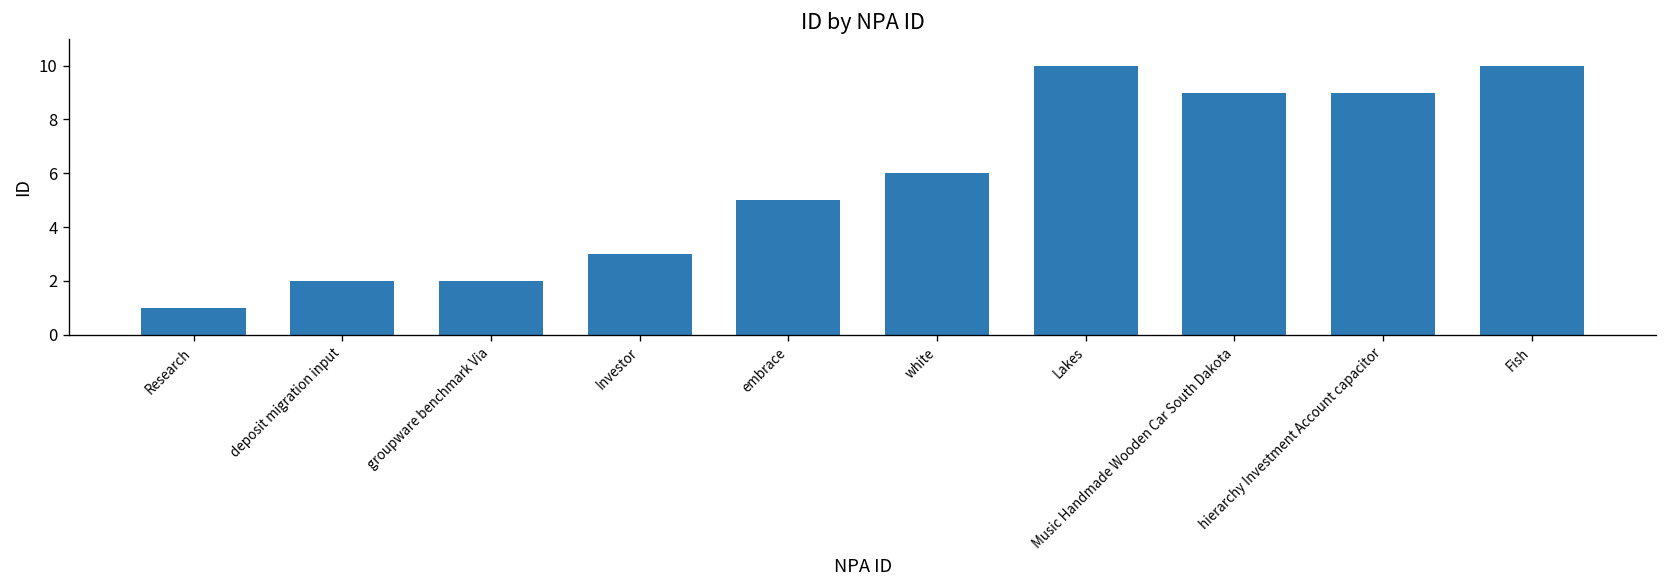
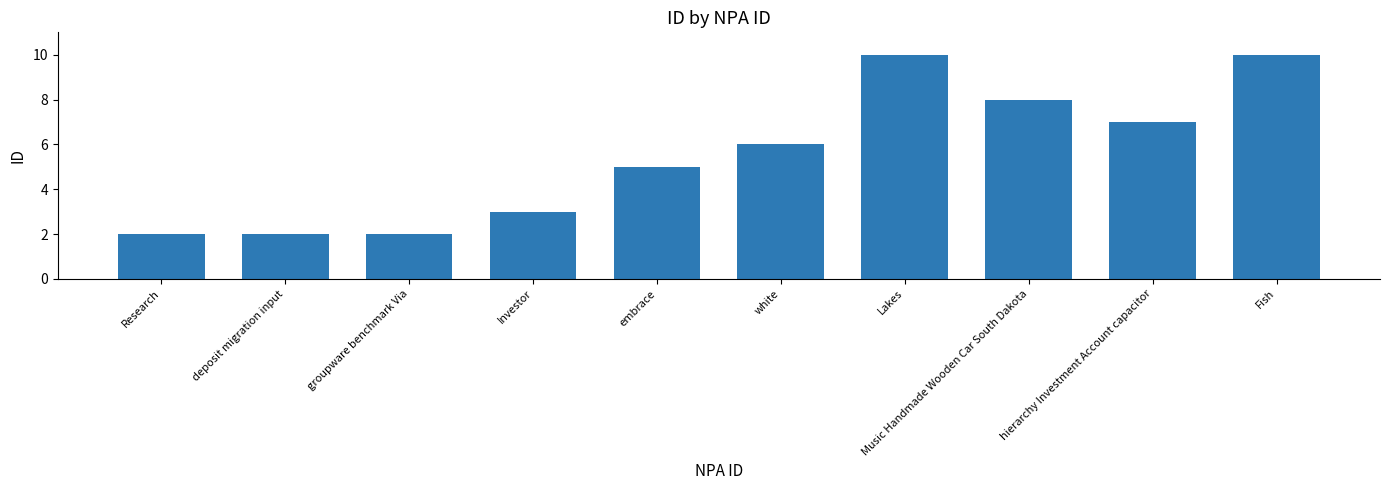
  {
-   "Research": 1,
+   "Research": 2,
    "deposit migration input": 2,
    "groupware benchmark Via": 2,
    "Investor": 3,
    "embrace": 5,
    "white": 6,
    "Lakes": 10,
-   "Music Handmade Wooden Car South Dakota": 9,
-   "hierarchy Investment Account capacitor": 9,
+   "Music Handmade Wooden Car South Dakota": 8,
+   "hierarchy Investment Account capacitor": 7,
    "Fish": 10
  }
